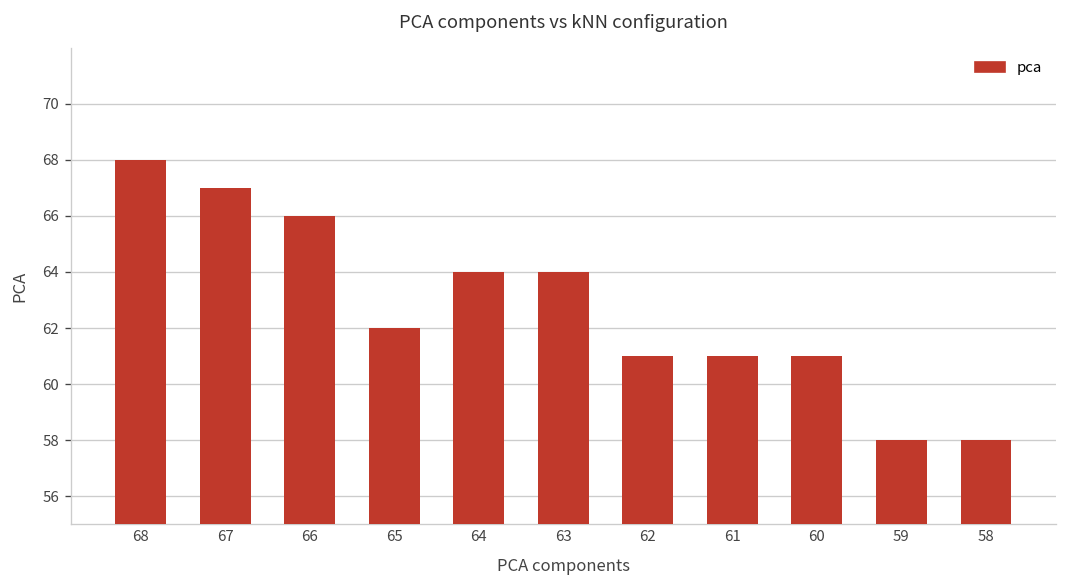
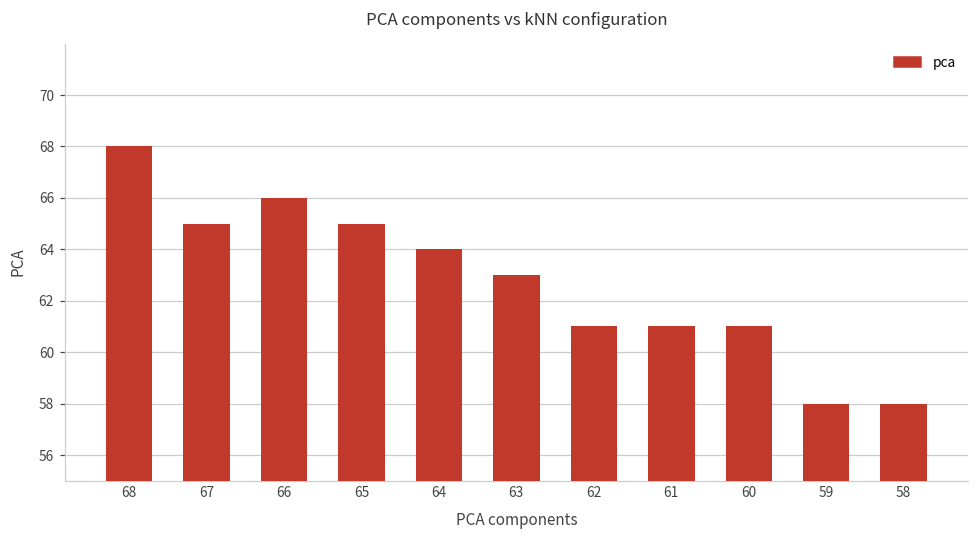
  {
    "68": 68,
-   "67": 67,
+   "67": 65,
    "66": 66,
-   "65": 62,
+   "65": 65,
    "64": 64,
-   "63": 64,
+   "63": 63,
    "62": 61,
    "61": 61,
    "60": 61,
    "59": 58,
    "58": 58
  }
